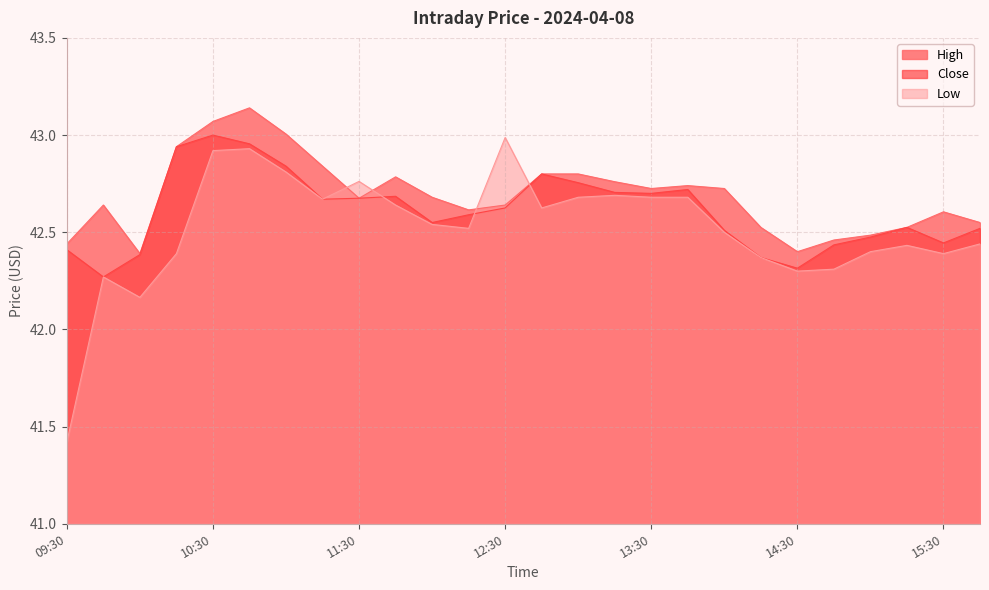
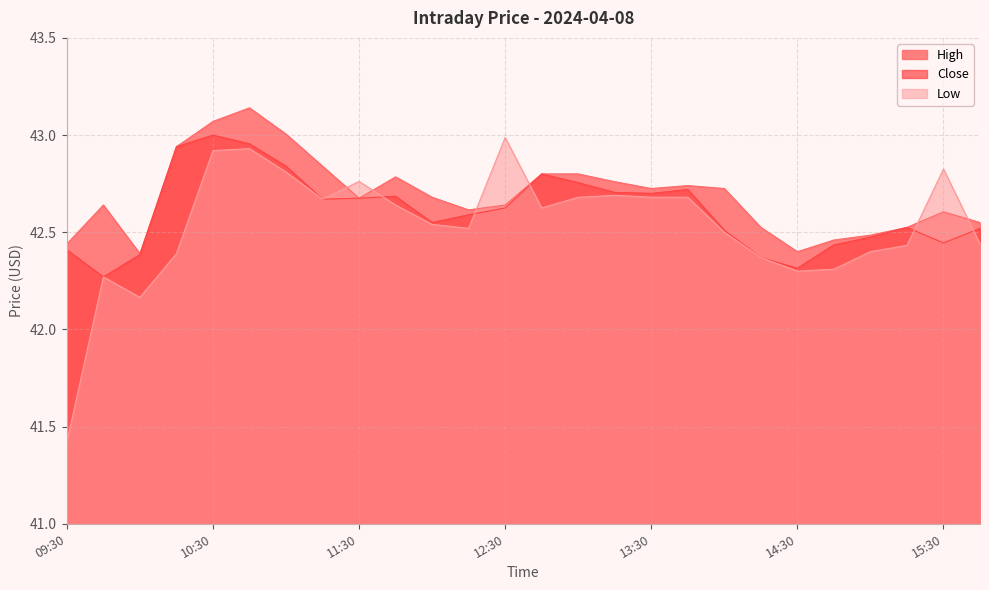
  {
    "Low": {
      "09:30": 41.42,
      "10:30": 42.92,
      "11:30": 42.76,
      "12:30": 42.99,
      "13:30": 42.68,
      "14:30": 42.30,
-     "15:30": 42.39
+     "15:30": 42.83
    }
  }
